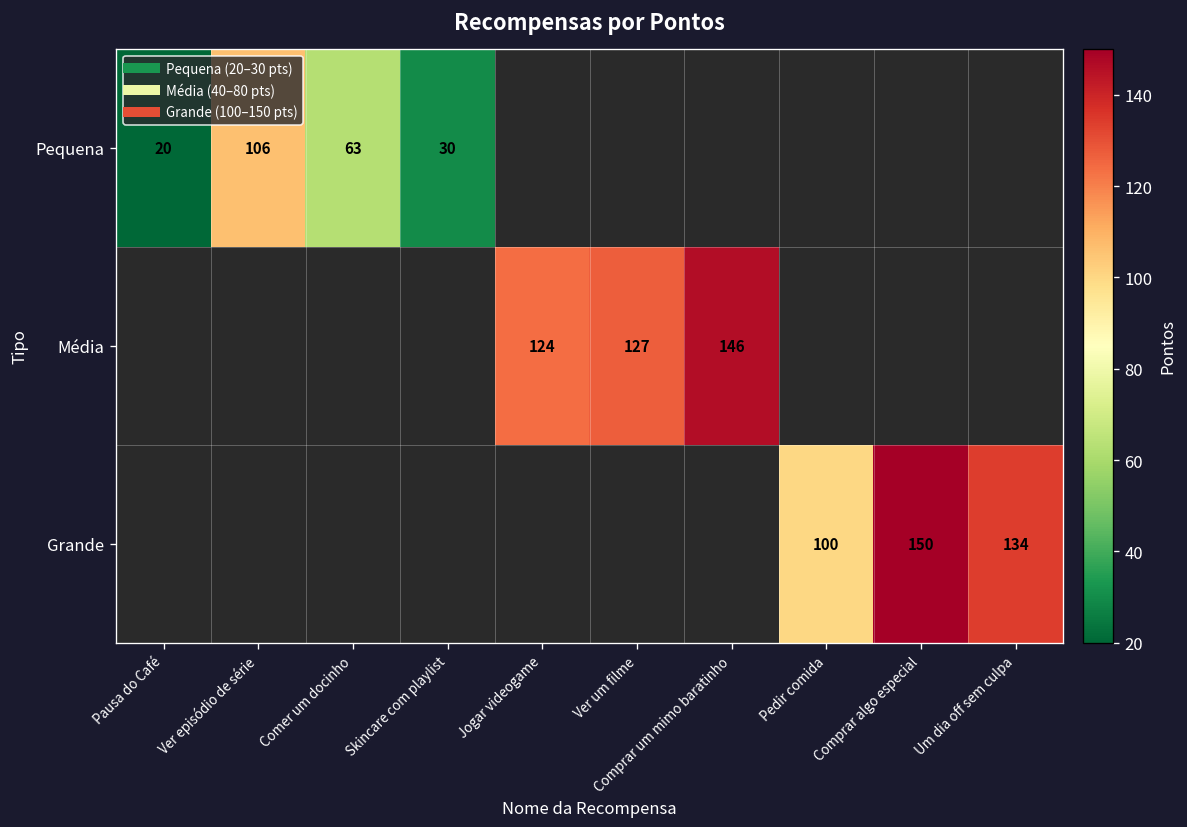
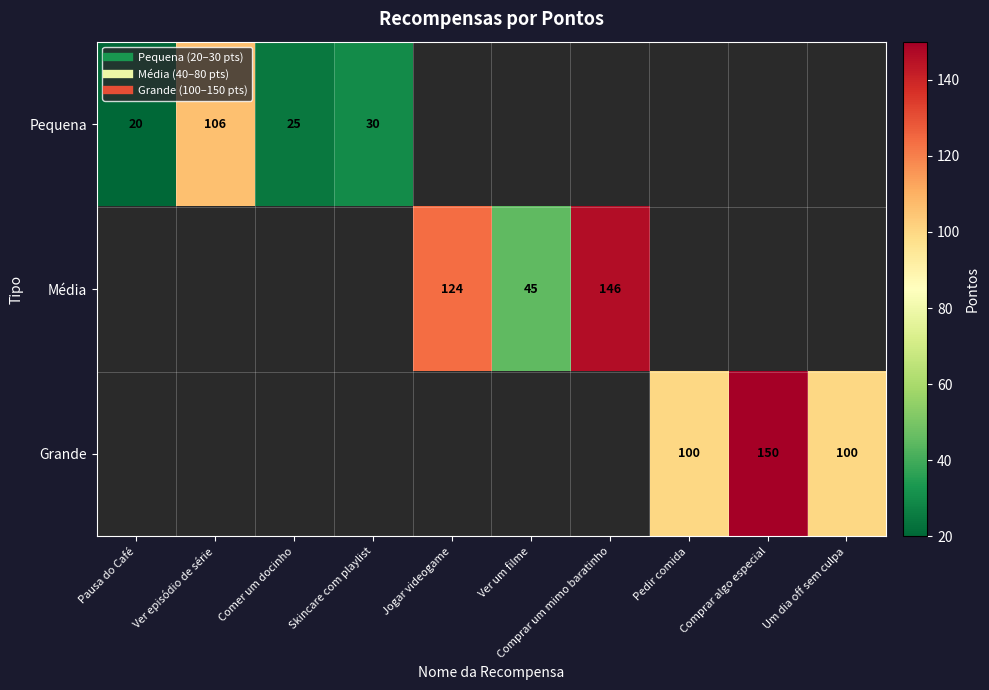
  {
    "Pequena": {
      "Pausa do Café": 20,
      "Ver episódio de série": 106,
-     "Comer um docinho": 63,
+     "Comer um docinho": 25,
      "Skincare com playlist": 30
    },
    "Média": {
      "Jogar videogame": 124,
-     "Ver um filme": 127,
+     "Ver um filme": 45,
      "Comprar um mimo baratinho": 146
    },
    "Grande": {
      "Pedir comida": 100,
      "Comprar algo especial": 150,
-     "Um dia off sem culpa": 134
+     "Um dia off sem culpa": 100
    }
  }
